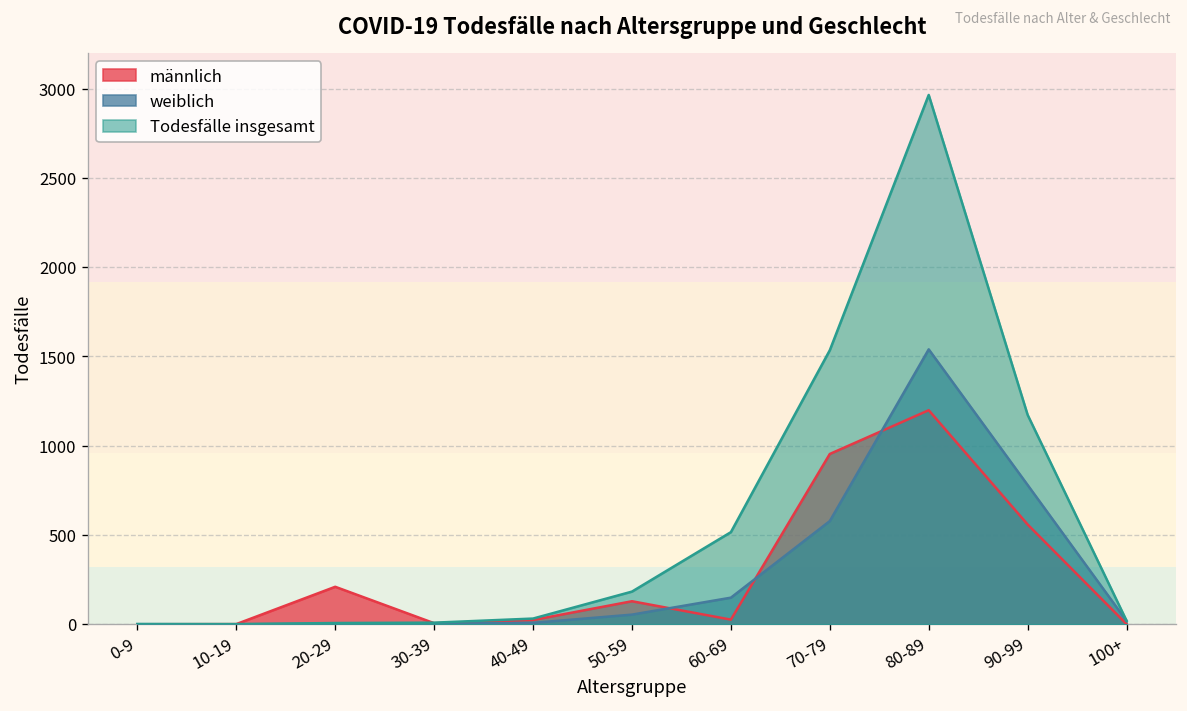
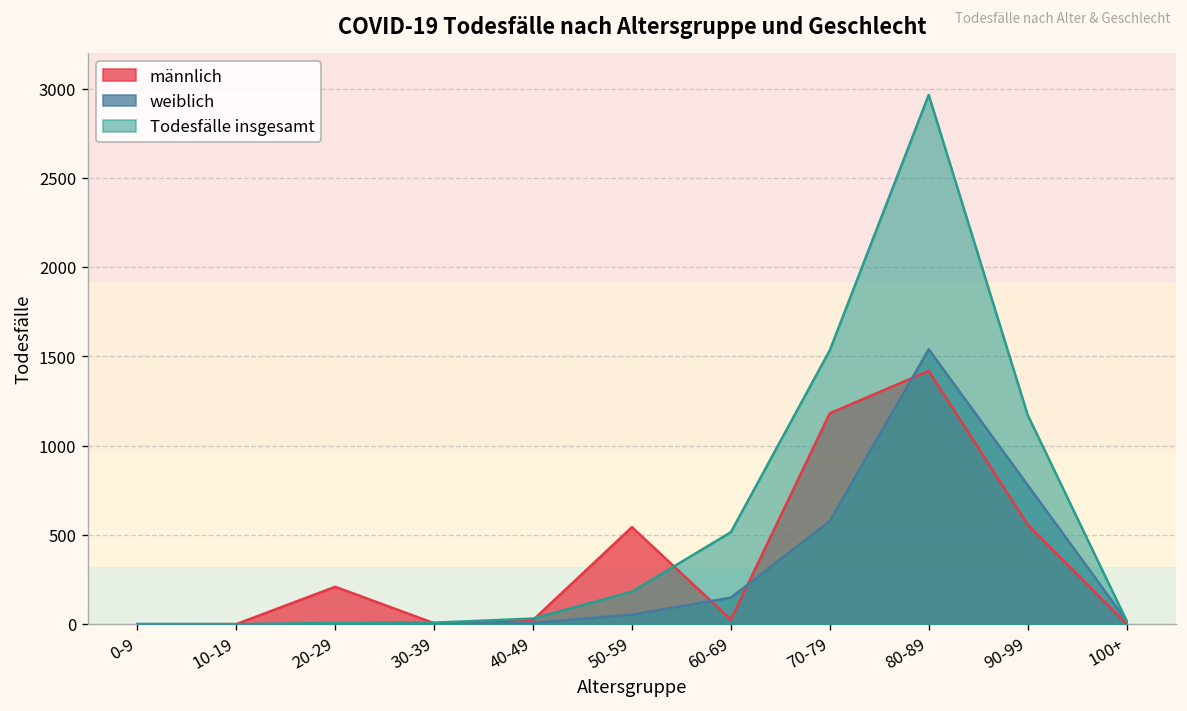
  {
    "männlich": {
      "20-29": 210,
-     "50-59": 130,
+     "50-59": 540,
      "60-69": 30,
-     "70-79": 950,
-     "80-89": 1200,
+     "70-79": 1180,
+     "80-89": 1420,
      "90-99": 560,
      "100+": 0
    }
  }
